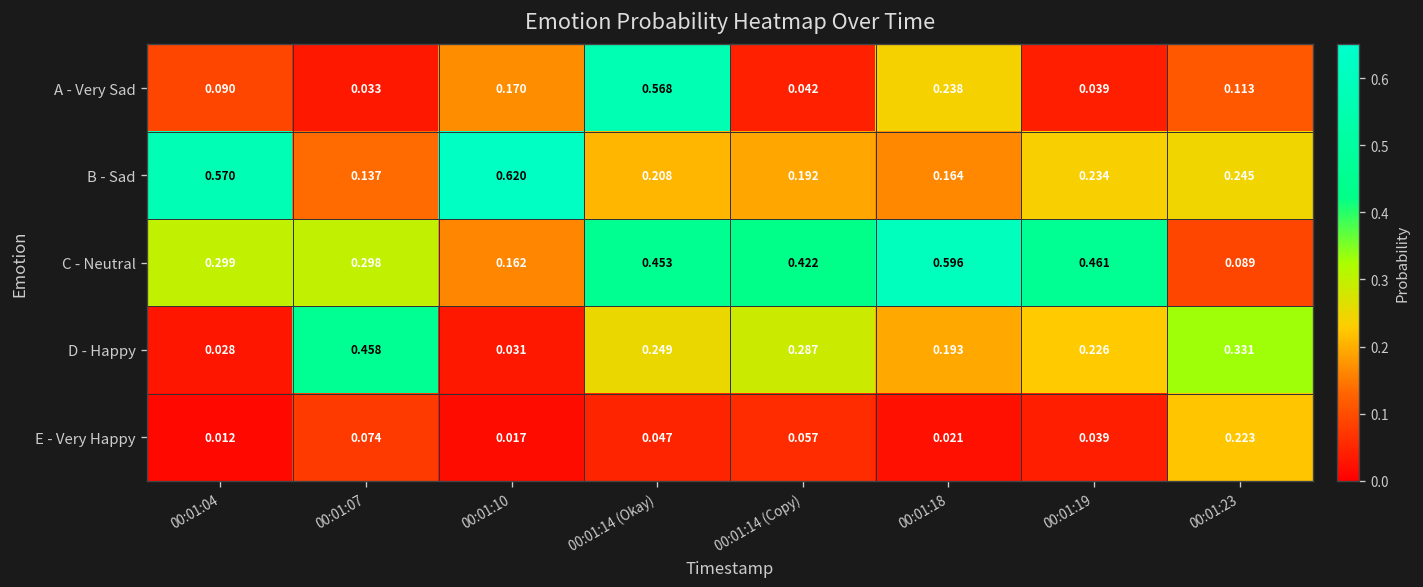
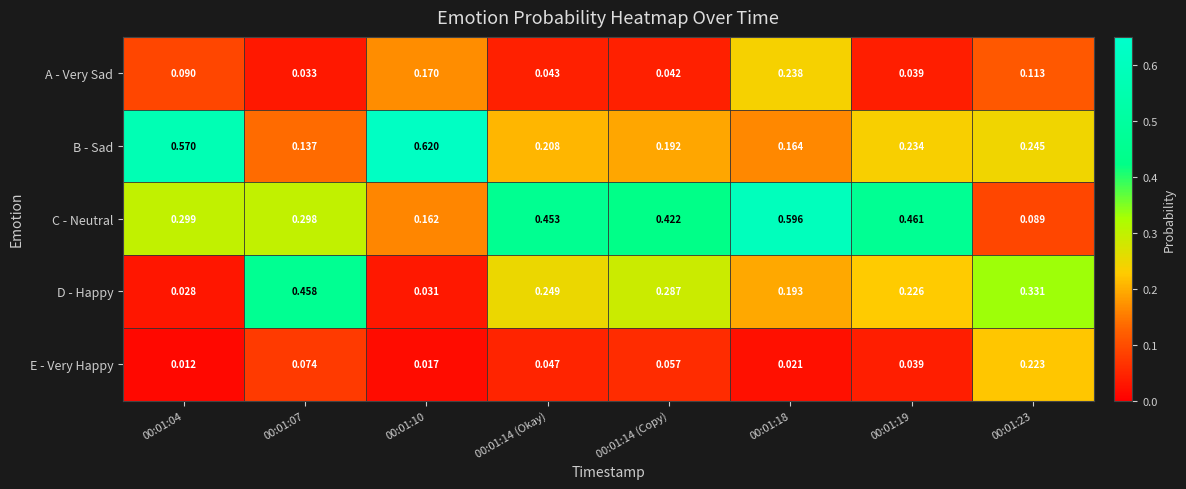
  {
    "A - Very Sad": {
      "00:01:04": 0.090,
      "00:01:07": 0.033,
      "00:01:10": 0.170,
-     "00:01:14 (Okay)": 0.568,
+     "00:01:14 (Okay)": 0.043,
      "00:01:14 (Copy)": 0.042,
      "00:01:18": 0.238,
      "00:01:19": 0.039,
      "00:01:23": 0.113
    },
    "B - Sad": {
      "00:01:04": 0.570,
      "00:01:07": 0.137,
      "00:01:10": 0.620,
      "00:01:14 (Okay)": 0.208,
      "00:01:14 (Copy)": 0.192,
      "00:01:18": 0.164,
      "00:01:19": 0.234,
      "00:01:23": 0.245
    },
    "C - Neutral": {
      "00:01:04": 0.299,
      "00:01:07": 0.298,
      "00:01:10": 0.162,
      "00:01:14 (Okay)": 0.453,
      "00:01:14 (Copy)": 0.422,
      "00:01:18": 0.596,
      "00:01:19": 0.461,
      "00:01:23": 0.089
    },
    "D - Happy": {
      "00:01:04": 0.028,
      "00:01:07": 0.458,
      "00:01:10": 0.031,
      "00:01:14 (Okay)": 0.249,
      "00:01:14 (Copy)": 0.287,
      "00:01:18": 0.193,
      "00:01:19": 0.226,
      "00:01:23": 0.331
    },
    "E - Very Happy": {
      "00:01:04": 0.012,
      "00:01:07": 0.074,
      "00:01:10": 0.017,
      "00:01:14 (Okay)": 0.047,
      "00:01:14 (Copy)": 0.057,
      "00:01:18": 0.021,
      "00:01:19": 0.039,
      "00:01:23": 0.223
    }
  }
